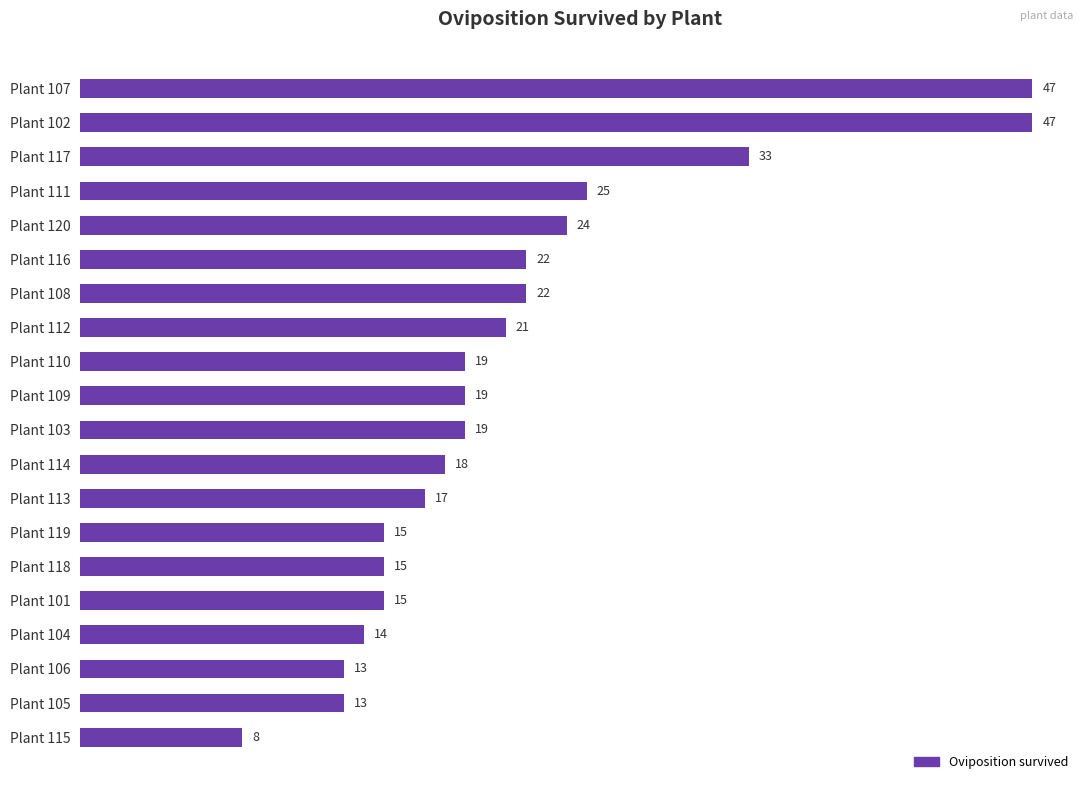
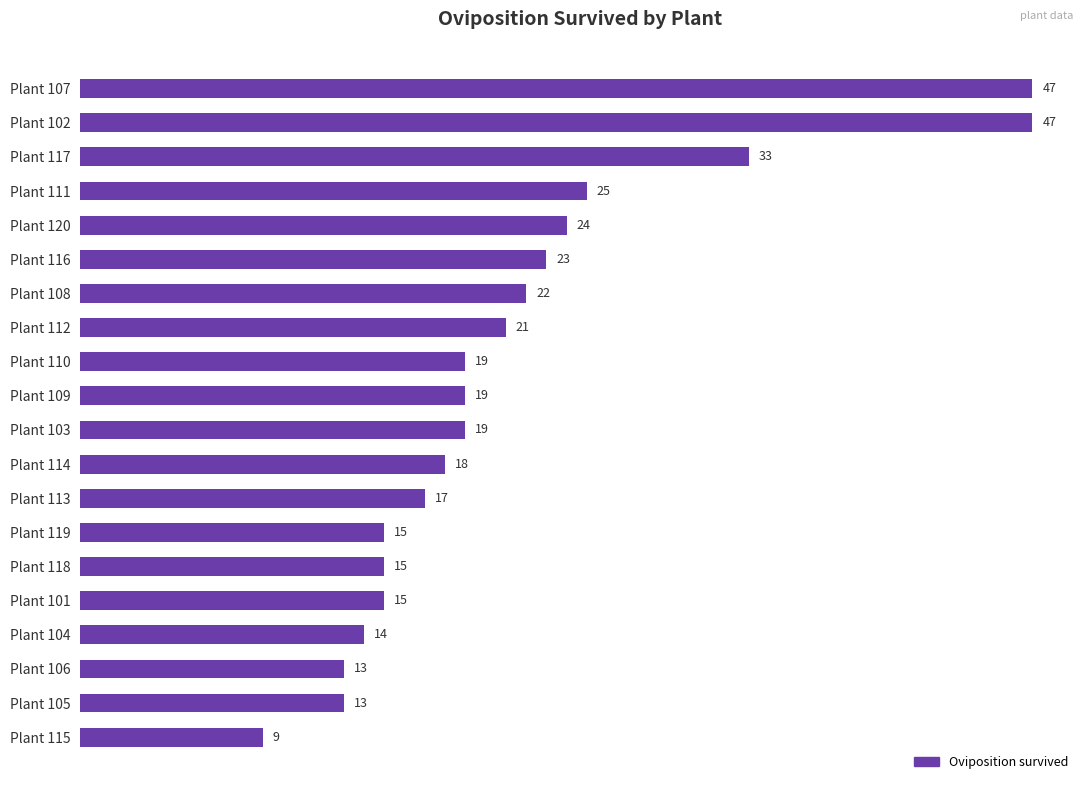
  {
    "Plant 107": 47,
    "Plant 102": 47,
    "Plant 117": 33,
    "Plant 111": 25,
    "Plant 120": 24,
-   "Plant 116": 22,
+   "Plant 116": 23,
    "Plant 108": 22,
    "Plant 112": 21,
    "Plant 110": 19,
    "Plant 109": 19,
    "Plant 103": 19,
    "Plant 114": 18,
    "Plant 113": 17,
    "Plant 119": 15,
    "Plant 118": 15,
    "Plant 101": 15,
    "Plant 104": 14,
    "Plant 106": 13,
    "Plant 105": 13,
-   "Plant 115": 8
+   "Plant 115": 9
  }
